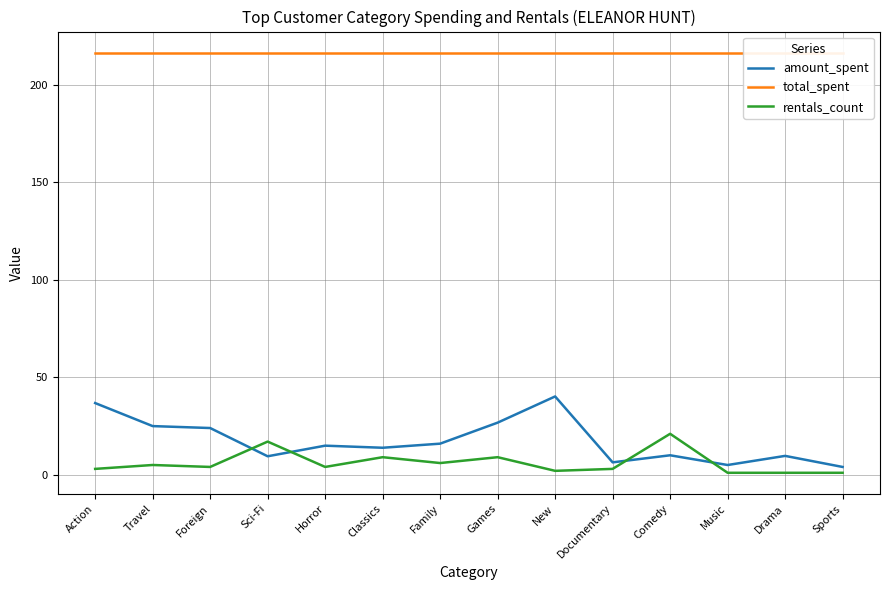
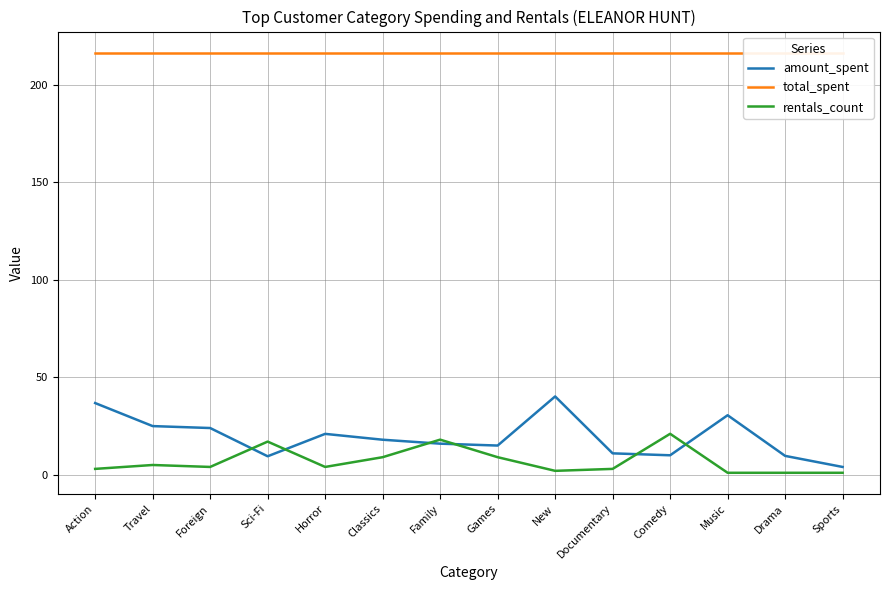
  {
    "amount_spent": {
      "Action": 37,
      "Travel": 25,
      "Foreign": 24,
      "Sci-Fi": 9,
-     "Horror": 15,
-     "Classics": 14,
+     "Horror": 21,
+     "Classics": 18,
      "Family": 16,
-     "Games": 27,
+     "Games": 15,
      "New": 40,
-     "Documentary": 6,
+     "Documentary": 11,
      "Comedy": 10,
-     "Music": 5,
+     "Music": 31,
      "Drama": 10,
      "Sports": 4
    },
    "total_spent": {
      "Action": 217,
      "Travel": 217,
      "Foreign": 217,
      "Sci-Fi": 217,
      "Horror": 217,
      "Classics": 217,
      "Family": 217,
      "Games": 217,
      "New": 217,
      "Documentary": 217,
      "Comedy": 217,
      "Music": 217
    },
    "rentals_count": {
      "Action": 3,
      "Travel": 5,
      "Foreign": 4,
      "Sci-Fi": 17,
      "Horror": 4,
      "Classics": 9,
-     "Family": 6,
+     "Family": 18,
      "Games": 9,
      "New": 2,
      "Documentary": 3,
      "Comedy": 21,
      "Music": 1,
      "Drama": 1,
      "Sports": 1
    }
  }
